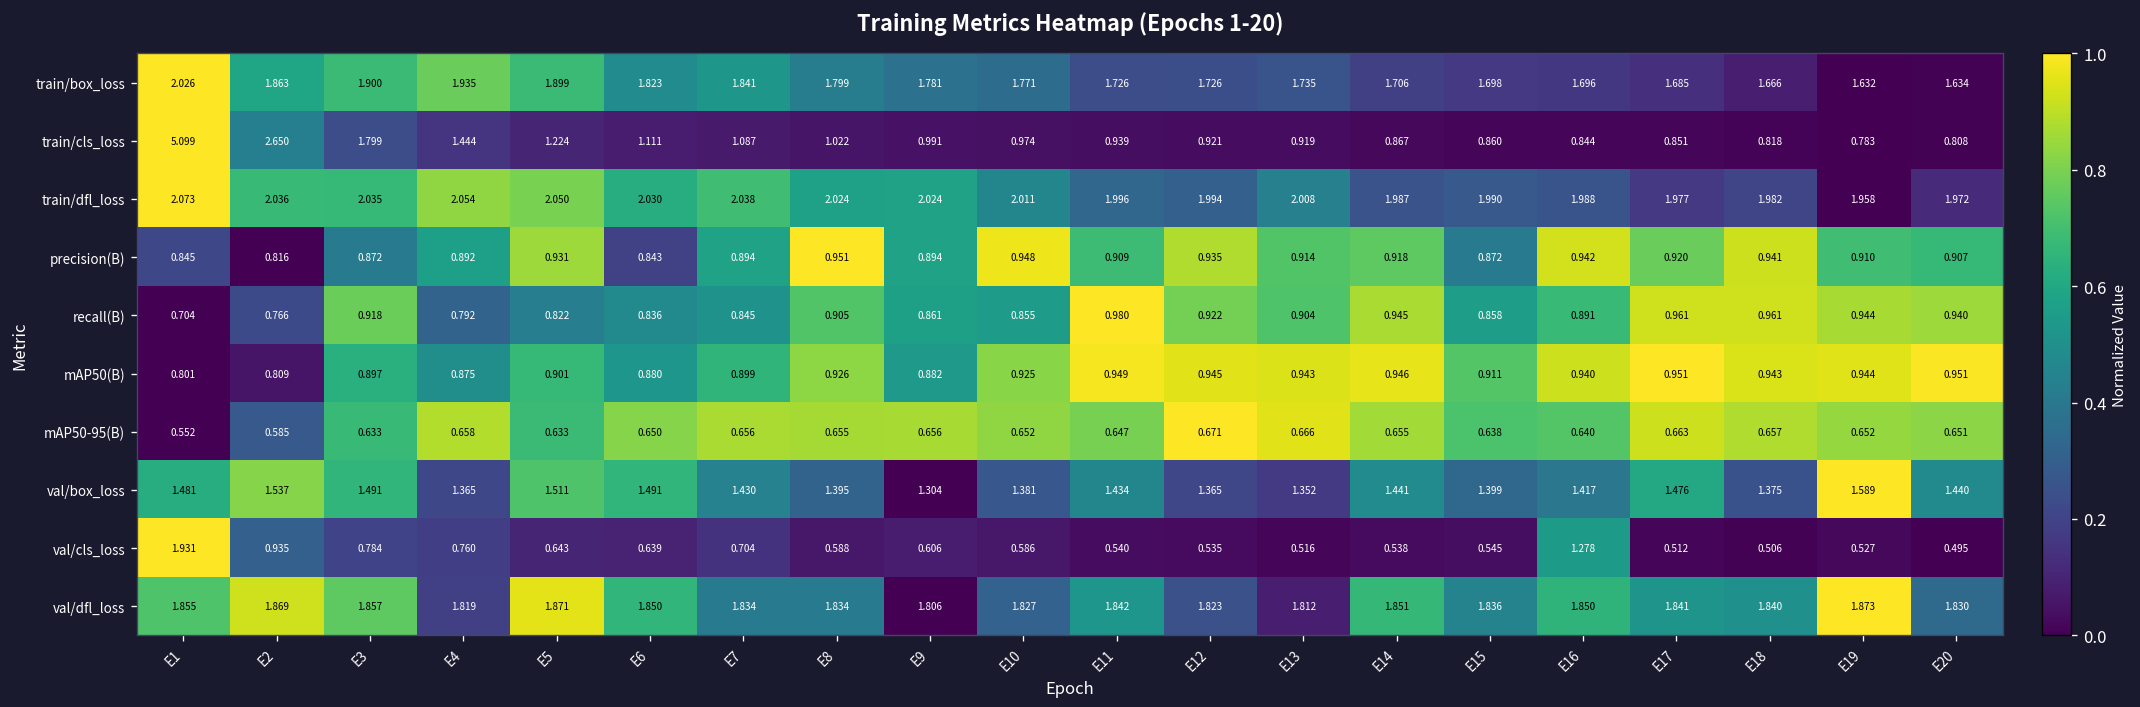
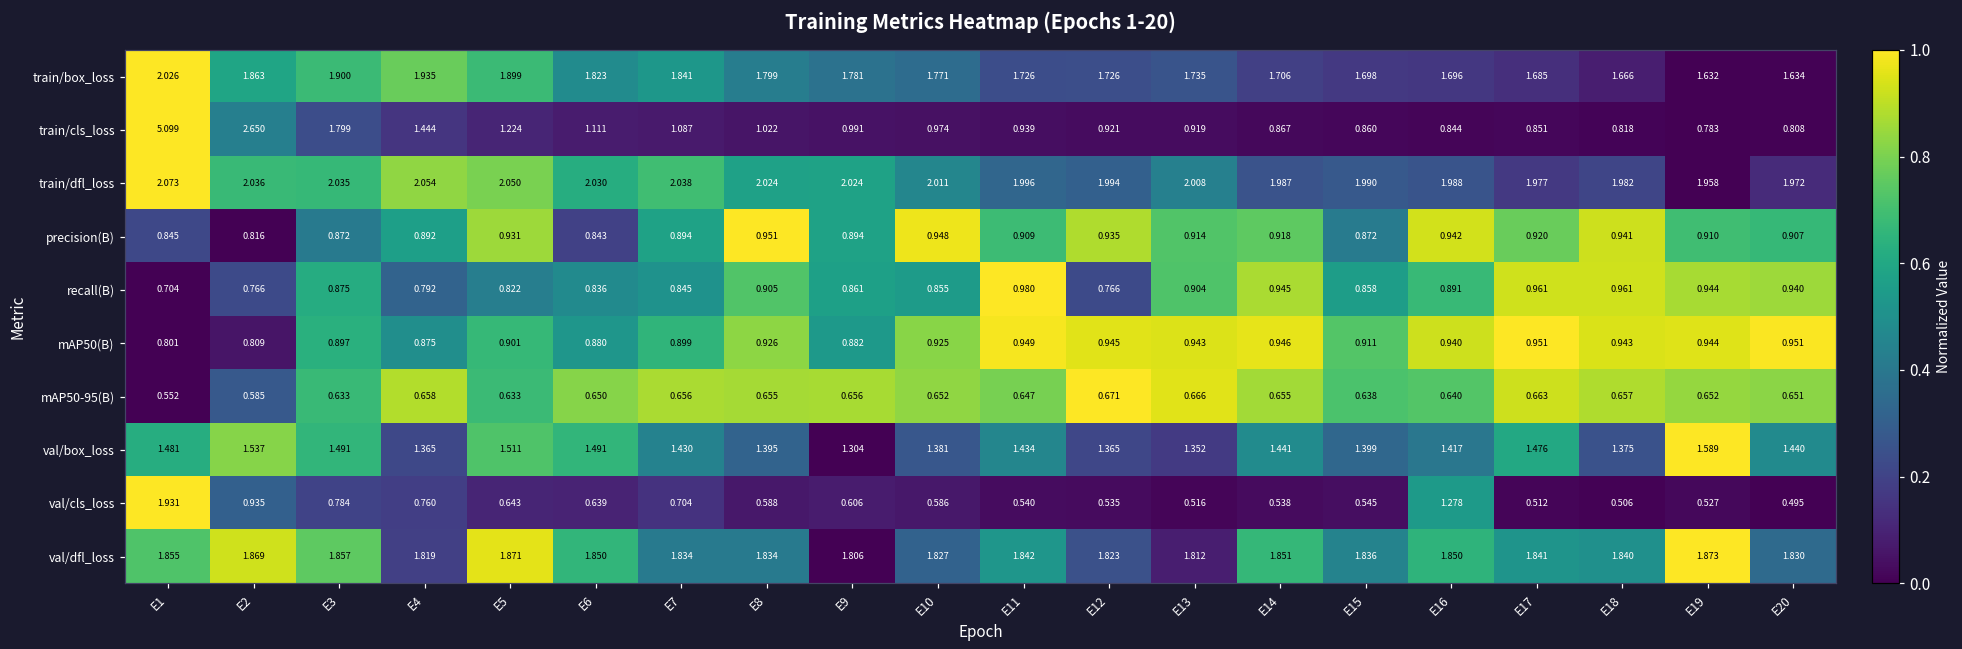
  {
    "train/box_loss": {
      "E1": 2.026,
      "E2": 1.863,
      "E3": 1.900,
      "E4": 1.935,
      "E5": 1.899,
      "E6": 1.823,
      "E7": 1.841,
      "E8": 1.799,
      "E9": 1.781,
      "E10": 1.771,
      "E11": 1.726,
      "E12": 1.726,
      "E13": 1.735,
      "E14": 1.706,
      "E15": 1.698,
      "E16": 1.696,
      "E17": 1.685,
      "E18": 1.666,
      "E19": 1.632,
      "E20": 1.634
    },
    "train/cls_loss": {
      "E1": 5.099,
      "E2": 2.650,
      "E3": 1.799,
      "E4": 1.444,
      "E5": 1.224,
      "E6": 1.111,
      "E7": 1.087,
      "E8": 1.022,
      "E9": 0.991,
      "E10": 0.974,
      "E11": 0.939,
      "E12": 0.921,
      "E13": 0.919,
      "E14": 0.867,
      "E15": 0.860,
      "E16": 0.844,
      "E17": 0.851,
      "E18": 0.818,
      "E19": 0.783,
      "E20": 0.808
    },
    "train/dfl_loss": {
      "E1": 2.073,
      "E2": 2.036,
      "E3": 2.035,
      "E4": 2.054,
      "E5": 2.050,
      "E6": 2.030,
      "E7": 2.038,
      "E8": 2.024,
      "E9": 2.024,
      "E10": 2.011,
      "E11": 1.996,
      "E12": 1.994,
      "E13": 2.008,
      "E14": 1.987,
      "E15": 1.990,
      "E16": 1.988,
      "E17": 1.977,
      "E18": 1.982,
      "E19": 1.958,
      "E20": 1.972
    },
    "precision(B)": {
      "E1": 0.845,
      "E2": 0.816,
      "E3": 0.872,
      "E4": 0.892,
      "E5": 0.931,
      "E6": 0.843,
      "E7": 0.894,
      "E8": 0.951,
      "E9": 0.894,
      "E10": 0.948,
      "E11": 0.909,
      "E12": 0.935,
      "E13": 0.914,
      "E14": 0.918,
      "E15": 0.872,
      "E16": 0.942,
      "E17": 0.920,
      "E18": 0.941,
      "E19": 0.910,
      "E20": 0.907
    },
    "recall(B)": {
      "E1": 0.704,
      "E2": 0.766,
-     "E3": 0.918,
+     "E3": 0.875,
      "E4": 0.792,
      "E5": 0.822,
      "E6": 0.836,
      "E7": 0.845,
      "E8": 0.905,
      "E9": 0.861,
      "E10": 0.855,
      "E11": 0.980,
-     "E12": 0.922,
+     "E12": 0.766,
      "E13": 0.904,
      "E14": 0.945,
      "E15": 0.858,
      "E16": 0.891,
      "E17": 0.961,
      "E18": 0.961,
      "E19": 0.944,
      "E20": 0.940
    },
    "mAP50(B)": {
      "E1": 0.801,
      "E2": 0.809,
      "E3": 0.897,
      "E4": 0.875,
      "E5": 0.901,
      "E6": 0.880,
      "E7": 0.899,
      "E8": 0.926,
      "E9": 0.882,
      "E10": 0.925,
      "E11": 0.949,
      "E12": 0.945,
      "E13": 0.943,
      "E14": 0.946,
      "E15": 0.911,
      "E16": 0.940,
      "E17": 0.951,
      "E18": 0.943,
      "E19": 0.944,
      "E20": 0.951
    },
    "mAP50-95(B)": {
      "E1": 0.552,
      "E2": 0.585,
      "E3": 0.633,
      "E4": 0.658,
      "E5": 0.633,
      "E6": 0.650,
      "E7": 0.656,
      "E8": 0.655,
      "E9": 0.656,
      "E10": 0.652,
      "E11": 0.647,
      "E12": 0.671,
      "E13": 0.666,
      "E14": 0.655,
      "E15": 0.638,
      "E16": 0.640,
      "E17": 0.663,
      "E18": 0.657,
      "E19": 0.652,
      "E20": 0.651
    },
    "val/box_loss": {
      "E1": 1.481,
      "E2": 1.537,
      "E3": 1.491,
      "E4": 1.365,
      "E5": 1.511,
      "E6": 1.491,
      "E7": 1.430,
      "E8": 1.395,
      "E9": 1.304,
      "E10": 1.381,
      "E11": 1.434,
      "E12": 1.365,
      "E13": 1.352,
      "E14": 1.441,
      "E15": 1.399,
      "E16": 1.417,
      "E17": 1.476,
      "E18": 1.375,
      "E19": 1.589,
      "E20": 1.440
    },
    "val/cls_loss": {
      "E1": 1.931,
      "E2": 0.935,
      "E3": 0.784,
      "E4": 0.760,
      "E5": 0.643,
      "E6": 0.639,
      "E7": 0.704,
      "E8": 0.588,
      "E9": 0.606,
      "E10": 0.586,
      "E11": 0.540,
      "E12": 0.535,
      "E13": 0.516,
      "E14": 0.538,
      "E15": 0.545,
      "E16": 1.278,
      "E17": 0.512,
      "E18": 0.506,
      "E19": 0.527,
      "E20": 0.495
    },
    "val/dfl_loss": {
      "E1": 1.855,
      "E2": 1.869,
      "E3": 1.857,
      "E4": 1.819,
      "E5": 1.871,
      "E6": 1.850,
      "E7": 1.834,
      "E8": 1.834,
      "E9": 1.806,
      "E10": 1.827,
      "E11": 1.842,
      "E12": 1.823,
      "E13": 1.812,
      "E14": 1.851,
      "E15": 1.836,
      "E16": 1.850,
      "E17": 1.841,
      "E18": 1.840,
      "E19": 1.873,
      "E20": 1.830
    }
  }
